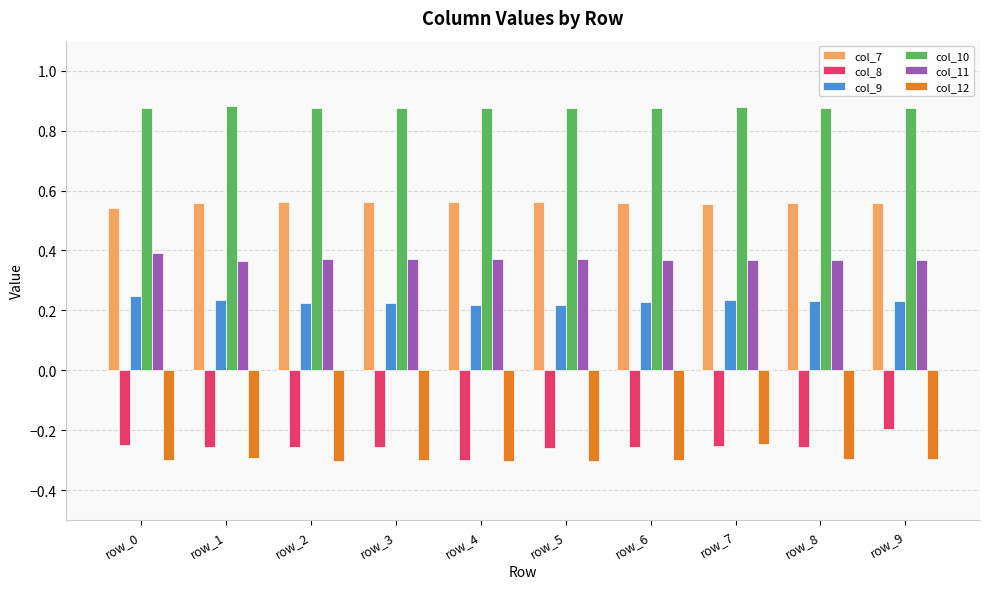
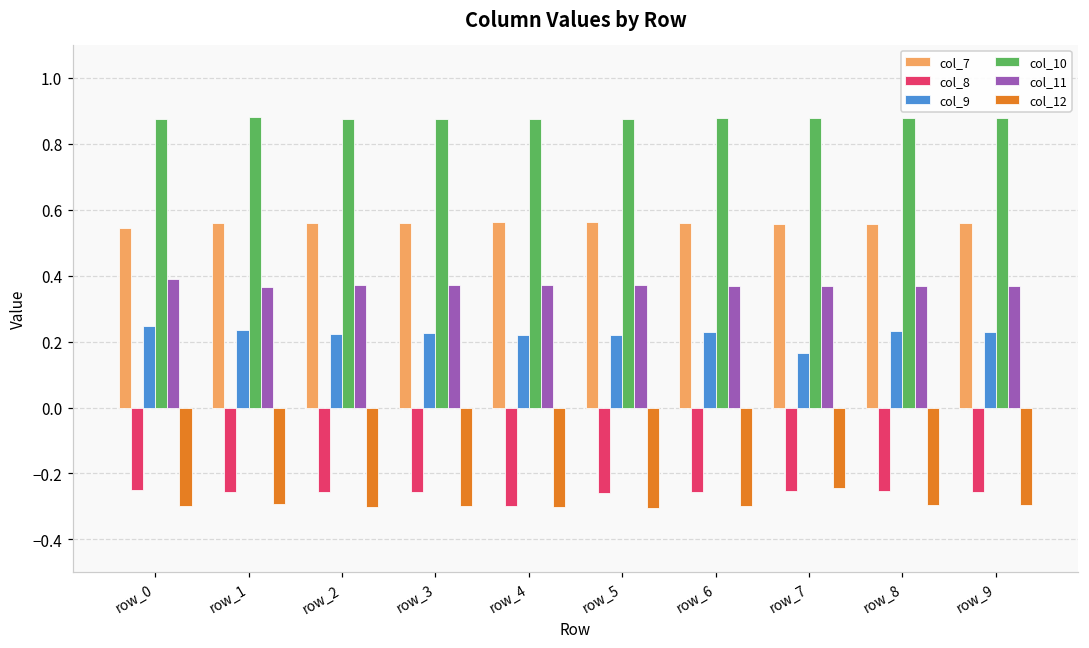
  {
    "col_7": {
      "row_0": 0.54,
      "row_1": 0.56,
      "row_2": 0.56,
      "row_3": 0.56,
      "row_4": 0.56,
      "row_5": 0.56,
      "row_6": 0.56,
      "row_7": 0.56,
      "row_8": 0.56,
      "row_9": 0.56
    },
    "col_8": {
      "row_0": -0.25,
      "row_1": -0.26,
      "row_2": -0.26,
      "row_3": -0.26,
      "row_4": -0.30,
      "row_5": -0.26,
      "row_6": -0.26,
      "row_7": -0.25,
      "row_8": -0.25,
-     "row_9": -0.20
+     "row_9": -0.25
    },
    "col_9": {
      "row_0": 0.25,
      "row_1": 0.23,
      "row_2": 0.22,
      "row_3": 0.23,
      "row_4": 0.22,
      "row_5": 0.22,
      "row_6": 0.23,
-     "row_7": 0.23,
+     "row_7": 0.17,
      "row_8": 0.23,
      "row_9": 0.23
    },
    "col_10": {
      "row_0": 0.88,
      "row_1": 0.88,
      "row_2": 0.88,
      "row_3": 0.88,
      "row_4": 0.87,
      "row_5": 0.87,
      "row_6": 0.88,
      "row_7": 0.88,
      "row_8": 0.88,
      "row_9": 0.88
    },
    "col_11": {
      "row_0": 0.39,
      "row_1": 0.36,
      "row_2": 0.37,
      "row_3": 0.37,
      "row_4": 0.37,
      "row_5": 0.37,
      "row_6": 0.37,
      "row_7": 0.37,
      "row_8": 0.37,
      "row_9": 0.37
    },
    "col_12": {
      "row_0": -0.30,
      "row_1": -0.29,
      "row_2": -0.30,
      "row_3": -0.30,
      "row_4": -0.30,
      "row_5": -0.30,
      "row_6": -0.30,
      "row_7": -0.24,
      "row_8": -0.30,
      "row_9": -0.30
    }
  }
